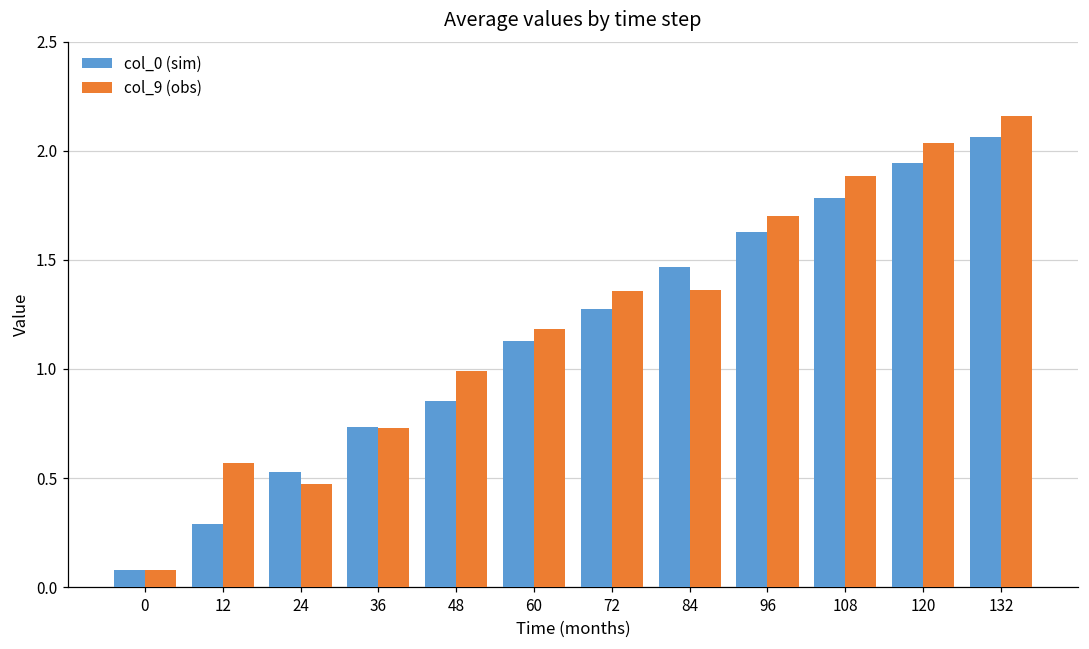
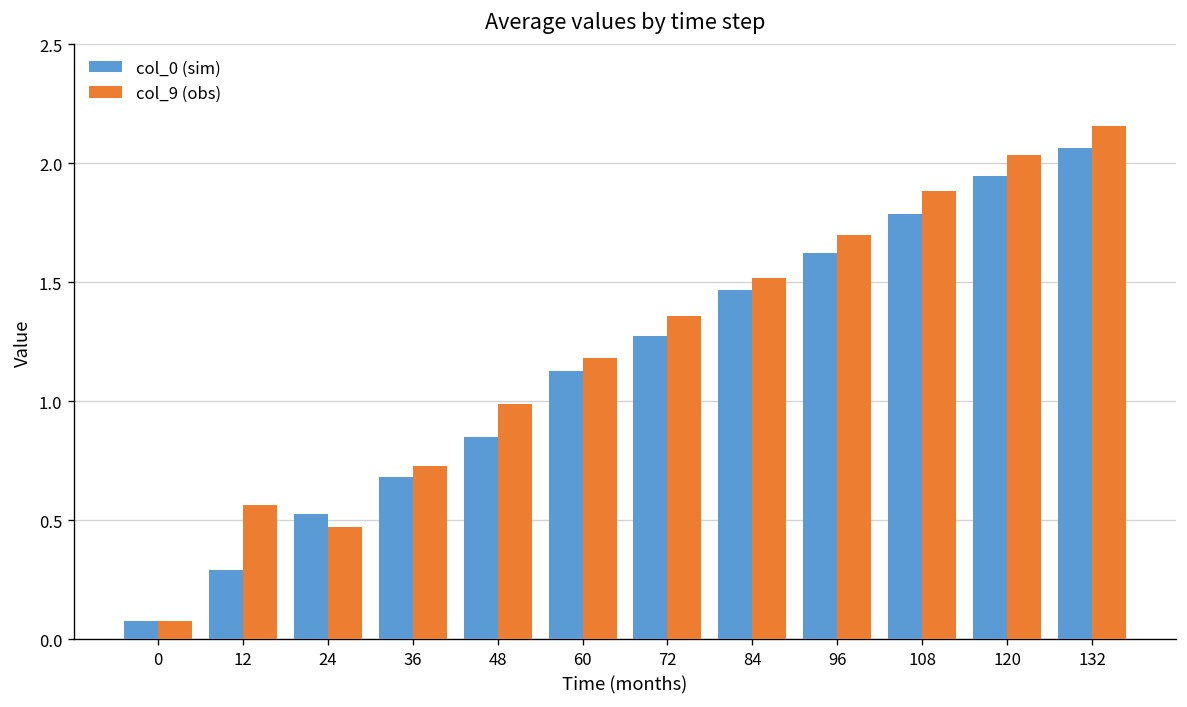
  {
    "col_0 (sim)": {
      "0": 0.08,
      "12": 0.29,
      "24": 0.53,
-     "36": 0.74,
+     "36": 0.68,
      "48": 0.85,
      "60": 1.13,
      "72": 1.27,
      "84": 1.47,
      "96": 1.63,
      "108": 1.79,
      "120": 1.95,
      "132": 2.06
    },
    "col_9 (obs)": {
      "0": 0.08,
      "12": 0.57,
      "24": 0.47,
      "36": 0.73,
      "48": 0.99,
      "60": 1.18,
      "72": 1.36,
-     "84": 1.36,
+     "84": 1.52,
      "96": 1.70,
      "108": 1.89,
      "120": 2.04,
      "132": 2.16
    }
  }
